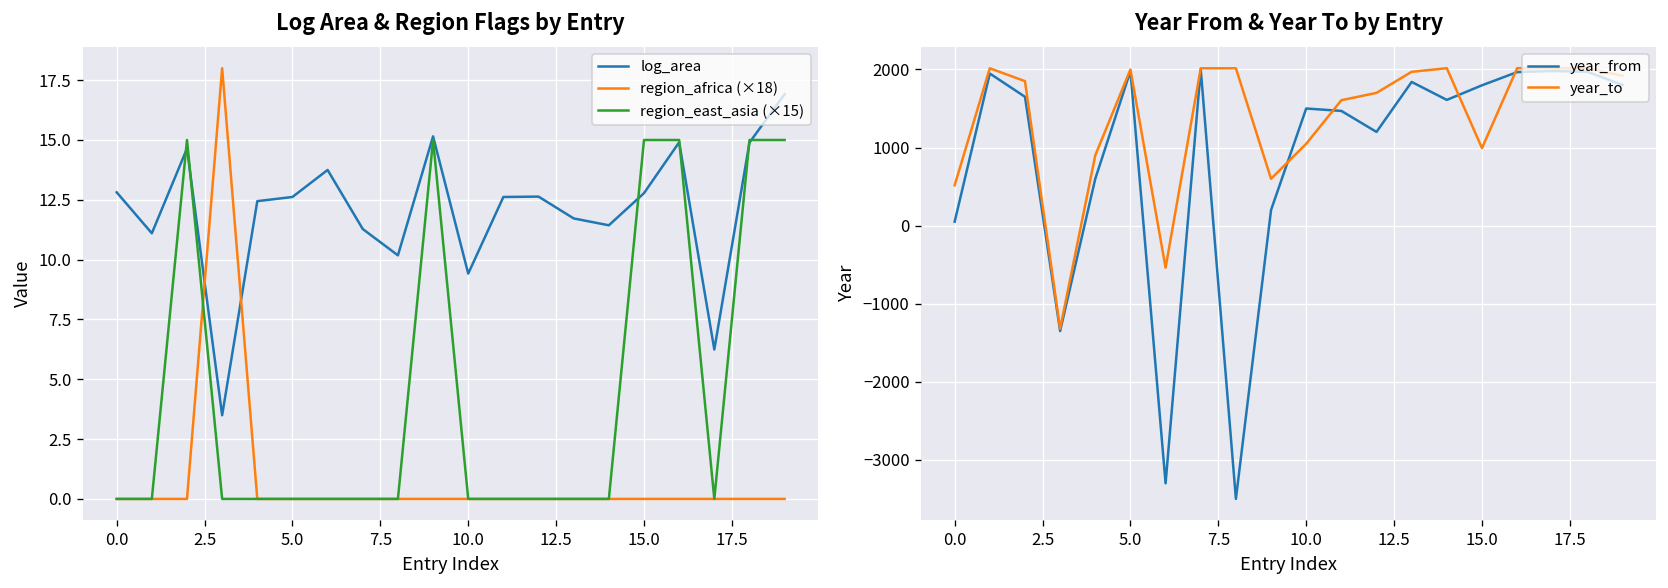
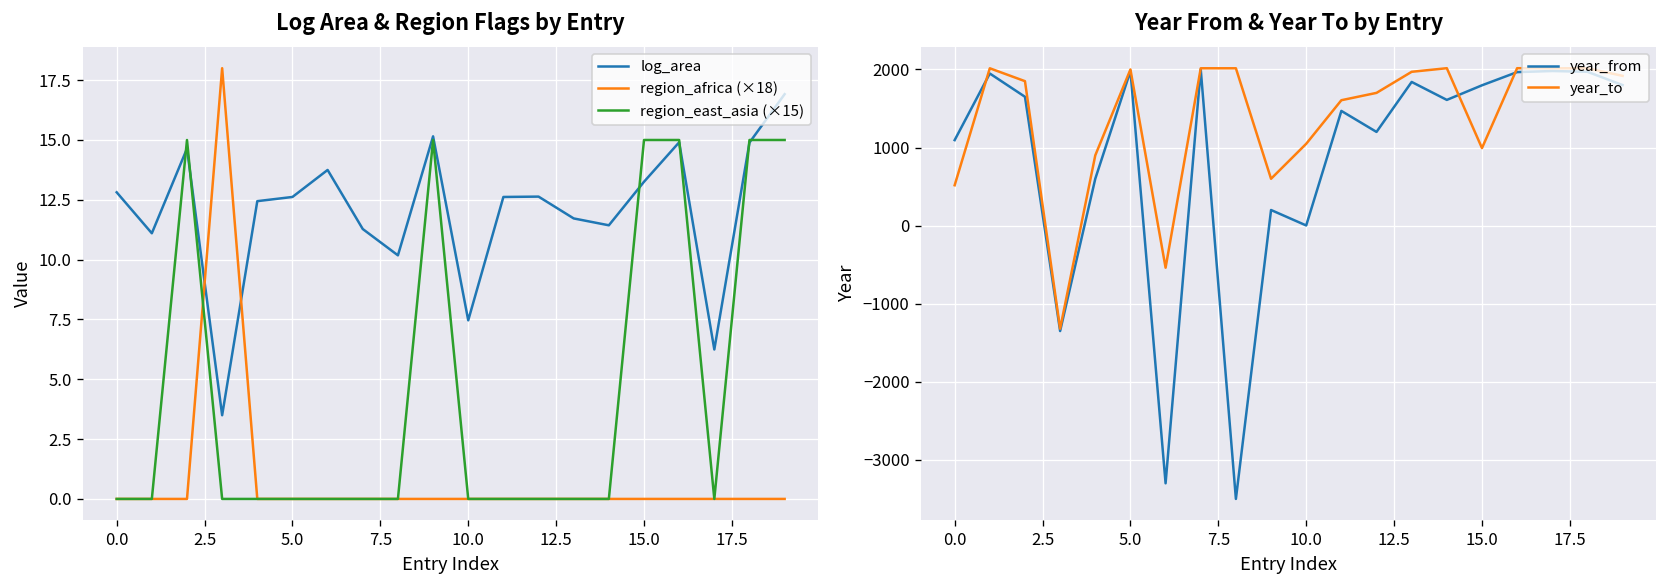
  {
    "Log Area & Region Flags by Entry": {
      "log_area": {
        "0.0": 12.8,
        "5.0": 12.6,
-       "10.0": 9.4,
-       "15.0": 12.8
+       "10.0": 7.5,
+       "15.0": 13.3
      },
      "region_africa (×18)": {
        "15.0": 0.0
      },
      "region_east_asia (×15)": {
        "15.0": 15.0
      }
    },
    "Year From & Year To by Entry": {
      "year_from": {
-       "0.0": 100,
-       "10.0": 1500,
+       "0.0": 1100,
+       "10.0": 0,
        "15.0": 1800
      },
      "year_to": {
        "0.0": 500,
        "10.0": 1000,
        "15.0": 1000
      }
    }
  }
